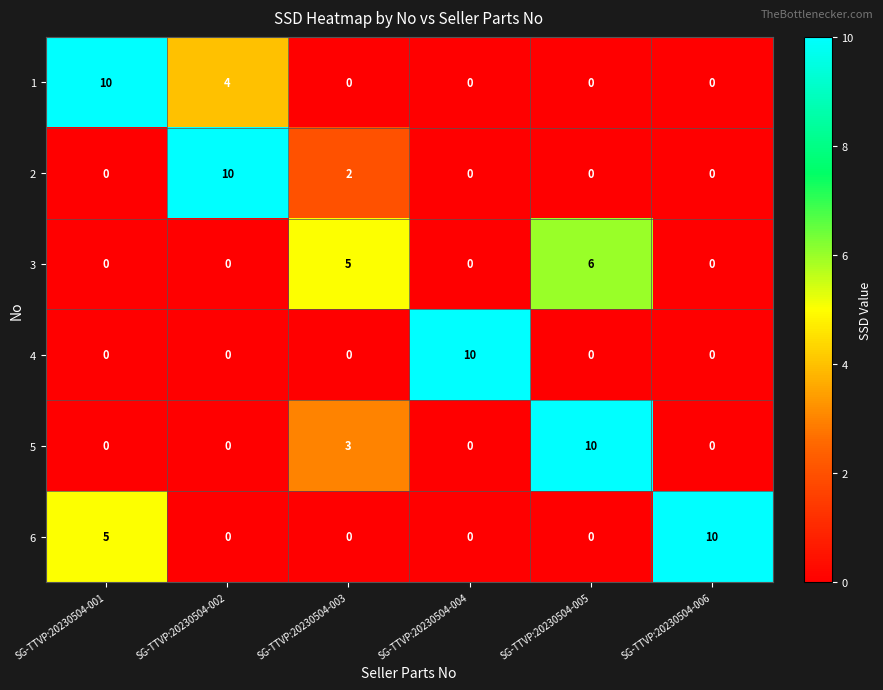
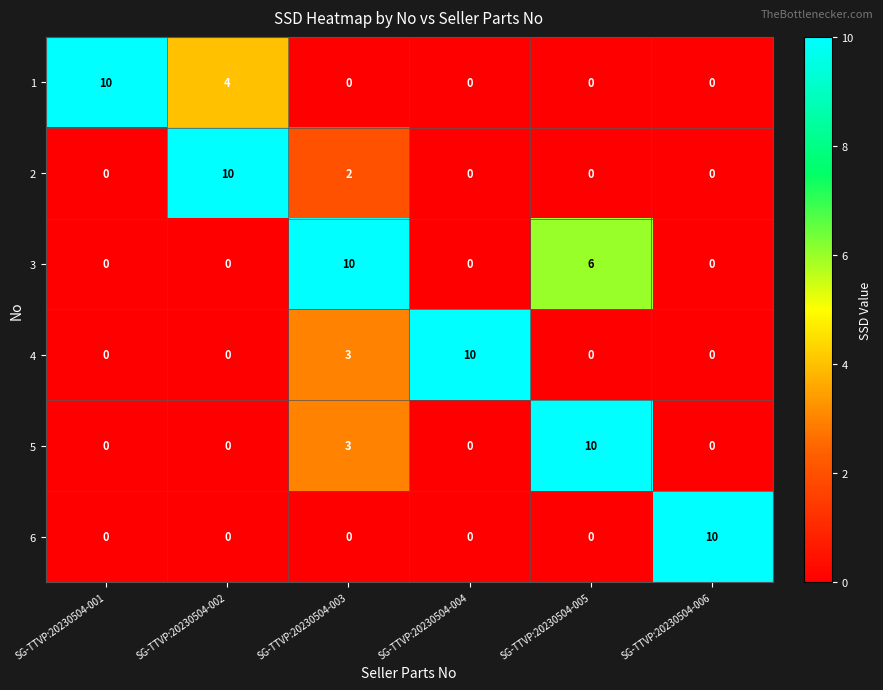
  {
    "1": {
      "SG-TTVP:20230504-001": 10,
      "SG-TTVP:20230504-002": 4,
      "SG-TTVP:20230504-003": 0,
      "SG-TTVP:20230504-004": 0,
      "SG-TTVP:20230504-005": 0,
      "SG-TTVP:20230504-006": 0
    },
    "2": {
      "SG-TTVP:20230504-001": 0,
      "SG-TTVP:20230504-002": 10,
      "SG-TTVP:20230504-003": 2,
      "SG-TTVP:20230504-004": 0,
      "SG-TTVP:20230504-005": 0,
      "SG-TTVP:20230504-006": 0
    },
    "3": {
      "SG-TTVP:20230504-001": 0,
      "SG-TTVP:20230504-002": 0,
-     "SG-TTVP:20230504-003": 5,
+     "SG-TTVP:20230504-003": 10,
      "SG-TTVP:20230504-004": 0,
      "SG-TTVP:20230504-005": 6,
      "SG-TTVP:20230504-006": 0
    },
    "4": {
      "SG-TTVP:20230504-001": 0,
      "SG-TTVP:20230504-002": 0,
-     "SG-TTVP:20230504-003": 0,
+     "SG-TTVP:20230504-003": 3,
      "SG-TTVP:20230504-004": 10,
      "SG-TTVP:20230504-005": 0,
      "SG-TTVP:20230504-006": 0
    },
    "5": {
      "SG-TTVP:20230504-001": 0,
      "SG-TTVP:20230504-002": 0,
      "SG-TTVP:20230504-003": 3,
      "SG-TTVP:20230504-004": 0,
      "SG-TTVP:20230504-005": 10,
      "SG-TTVP:20230504-006": 0
    },
    "6": {
-     "SG-TTVP:20230504-001": 5,
+     "SG-TTVP:20230504-001": 0,
      "SG-TTVP:20230504-002": 0,
      "SG-TTVP:20230504-003": 0,
      "SG-TTVP:20230504-004": 0,
      "SG-TTVP:20230504-005": 0,
      "SG-TTVP:20230504-006": 10
    }
  }
